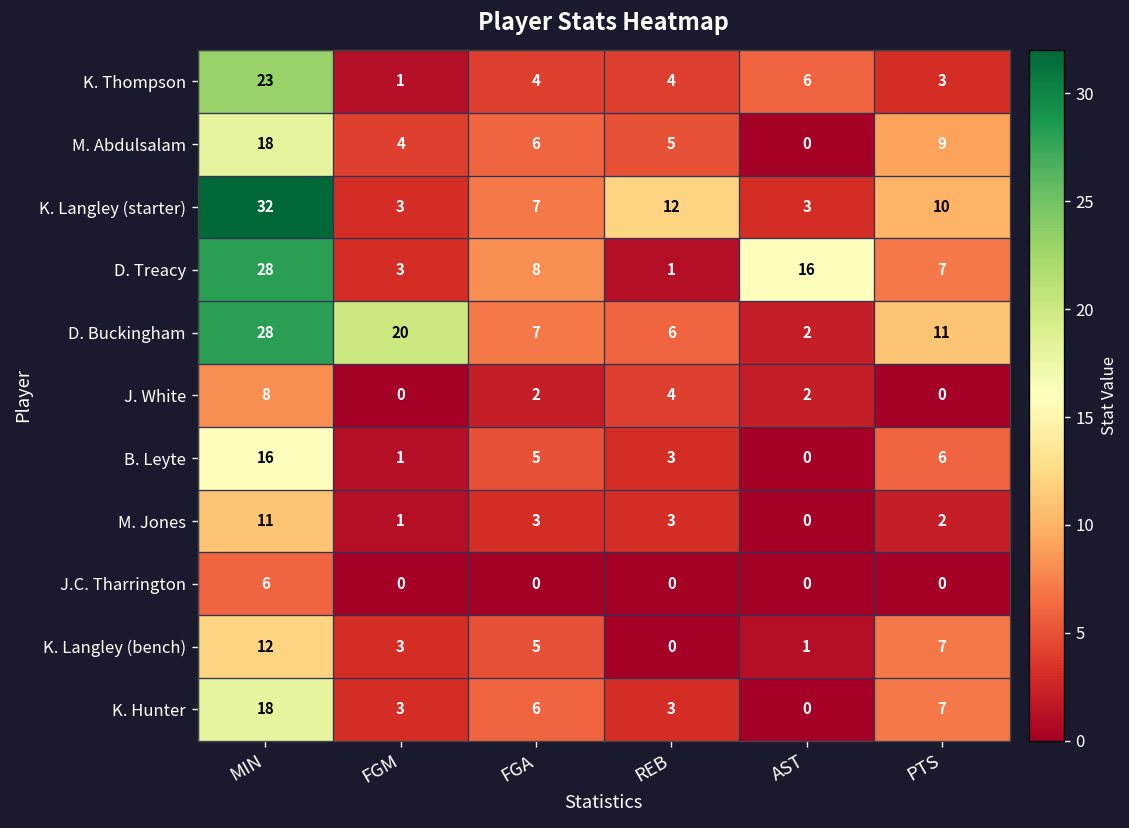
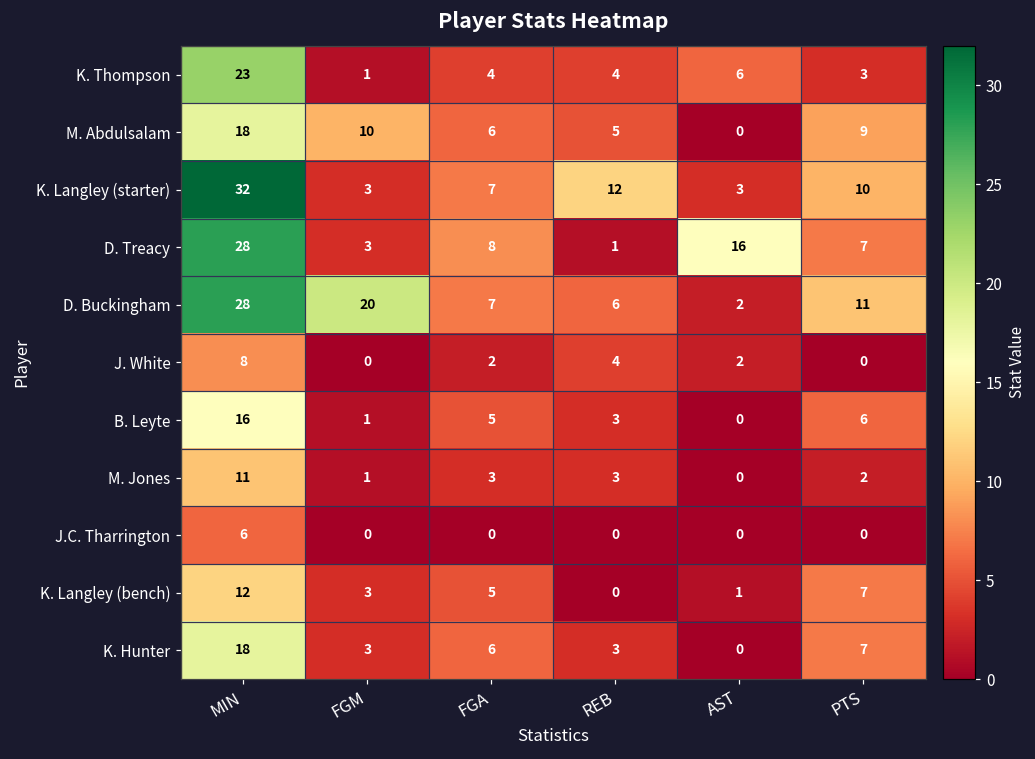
  {
    "K. Thompson": {
      "MIN": 23,
      "FGM": 1,
      "FGA": 4,
      "REB": 4,
      "AST": 6,
      "PTS": 3
    },
    "M. Abdulsalam": {
      "MIN": 18,
-     "FGM": 4,
+     "FGM": 10,
      "FGA": 6,
      "REB": 5,
      "AST": 0,
      "PTS": 9
    },
    "K. Langley (starter)": {
      "MIN": 32,
      "FGM": 3,
      "FGA": 7,
      "REB": 12,
      "AST": 3,
      "PTS": 10
    },
    "D. Treacy": {
      "MIN": 28,
      "FGM": 3,
      "FGA": 8,
      "REB": 1,
      "AST": 16,
      "PTS": 7
    },
    "D. Buckingham": {
      "MIN": 28,
      "FGM": 20,
      "FGA": 7,
      "REB": 6,
      "AST": 2,
      "PTS": 11
    },
    "J. White": {
      "MIN": 8,
      "FGM": 0,
      "FGA": 2,
      "REB": 4,
      "AST": 2,
      "PTS": 0
    },
    "B. Leyte": {
      "MIN": 16,
      "FGM": 1,
      "FGA": 5,
      "REB": 3,
      "AST": 0,
      "PTS": 6
    },
    "M. Jones": {
      "MIN": 11,
      "FGM": 1,
      "FGA": 3,
      "REB": 3,
      "AST": 0,
      "PTS": 2
    },
    "J.C. Tharrington": {
      "MIN": 6,
      "FGM": 0,
      "FGA": 0,
      "REB": 0,
      "AST": 0,
      "PTS": 0
    },
    "K. Langley (bench)": {
      "MIN": 12,
      "FGM": 3,
      "FGA": 5,
      "REB": 0,
      "AST": 1,
      "PTS": 7
    },
    "K. Hunter": {
      "MIN": 18,
      "FGM": 3,
      "FGA": 6,
      "REB": 3,
      "AST": 0,
      "PTS": 7
    }
  }
